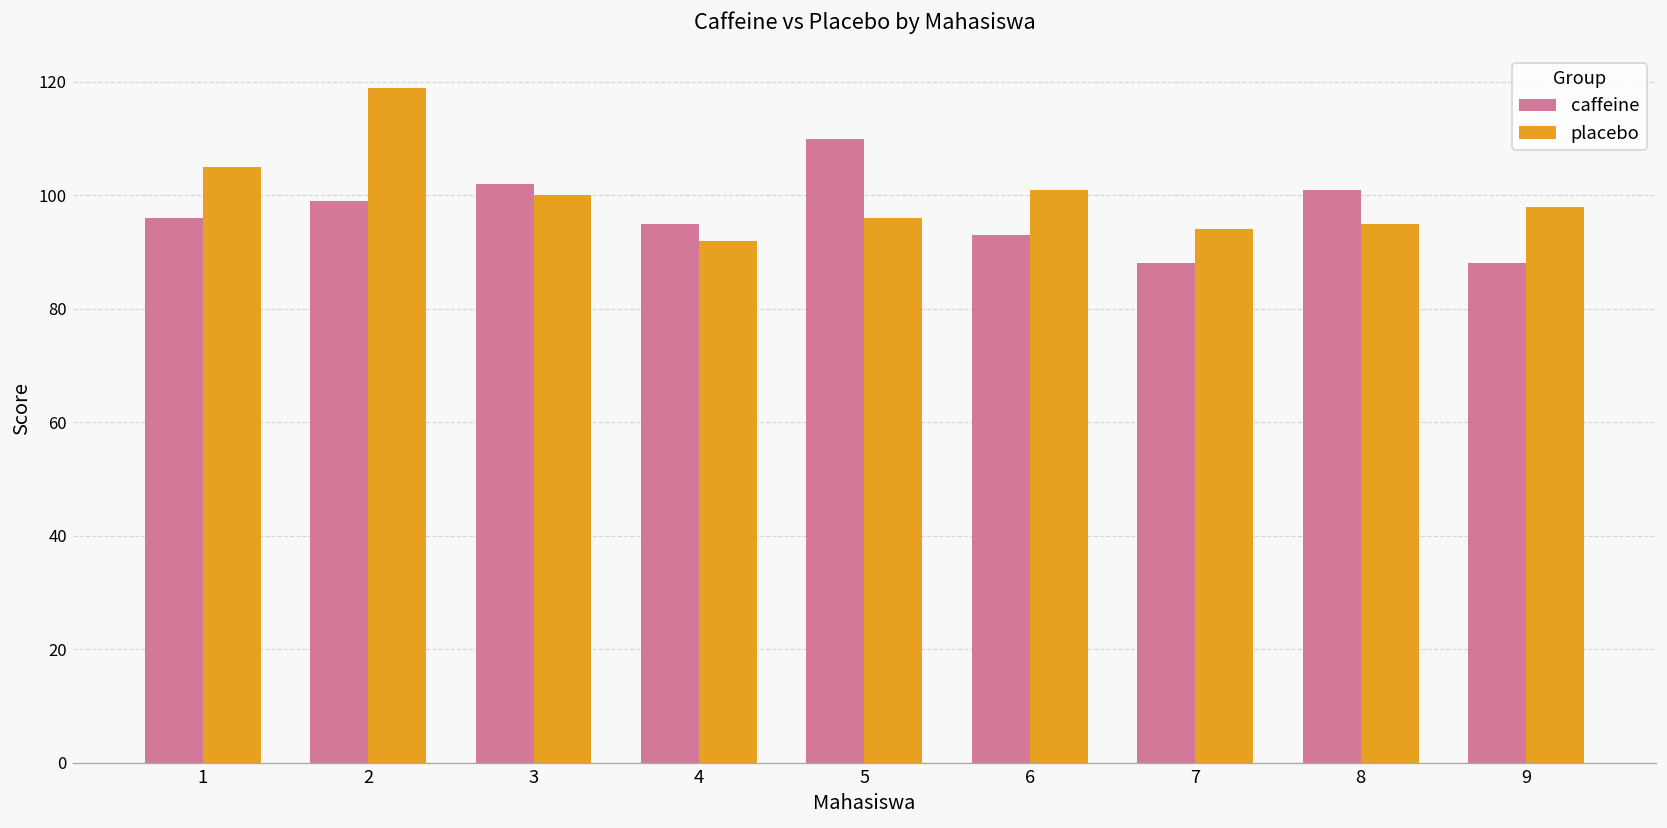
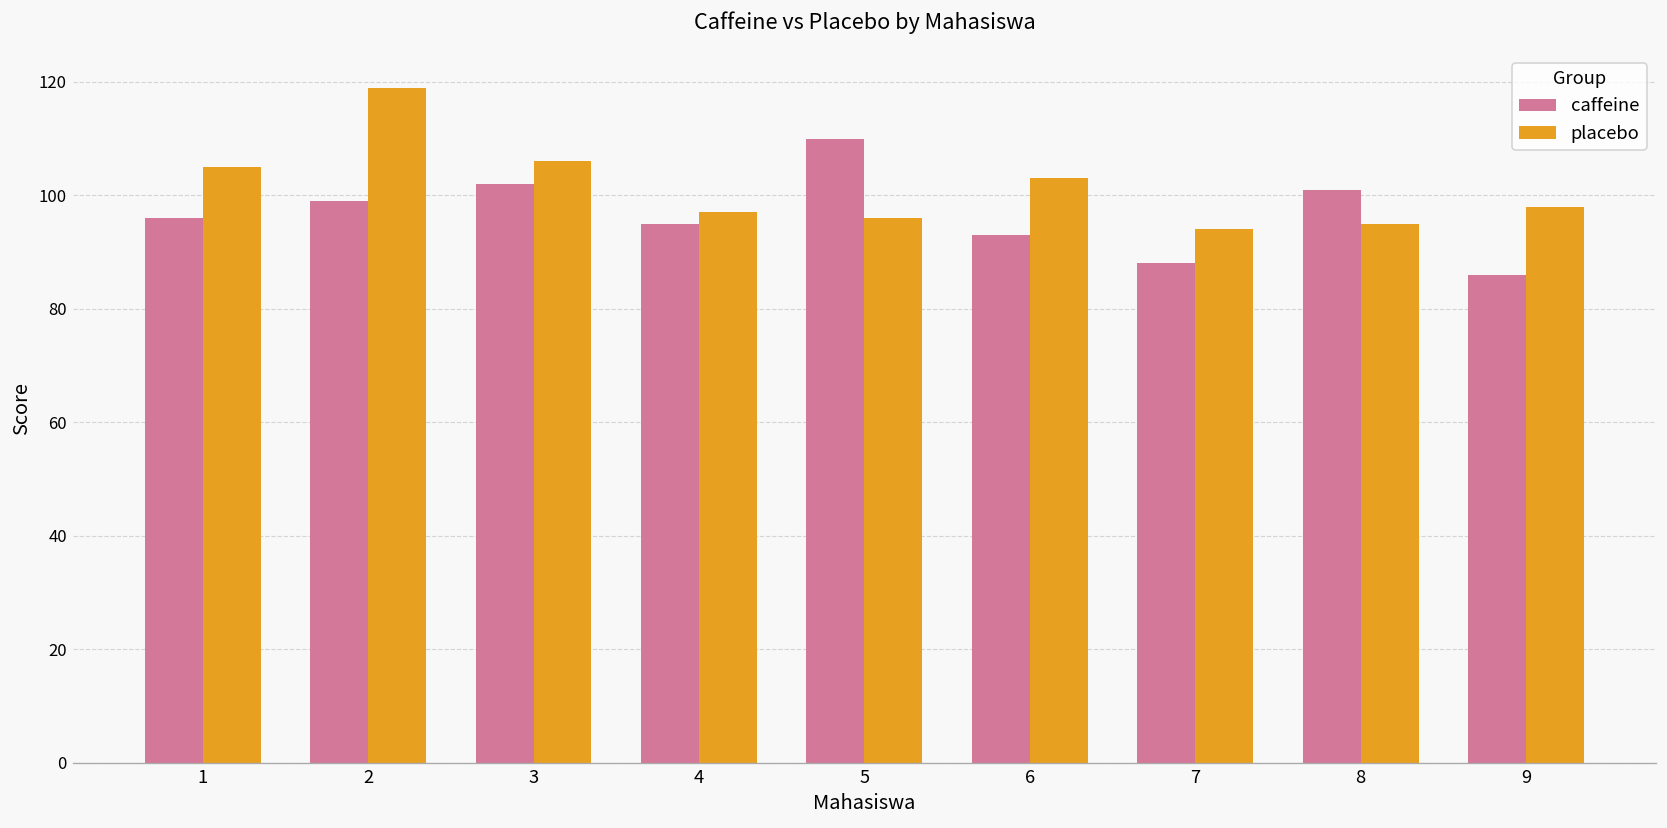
  {
    "caffeine": {
      "1": 96,
      "2": 99,
      "3": 102,
      "4": 95,
      "5": 110,
      "6": 93,
      "7": 88,
      "8": 101,
-     "9": 88
+     "9": 86
    },
    "placebo": {
      "1": 105,
      "2": 119,
-     "3": 100,
-     "4": 92,
+     "3": 106,
+     "4": 97,
      "5": 96,
-     "6": 101,
+     "6": 103,
      "7": 94,
      "8": 95,
      "9": 98
    }
  }
